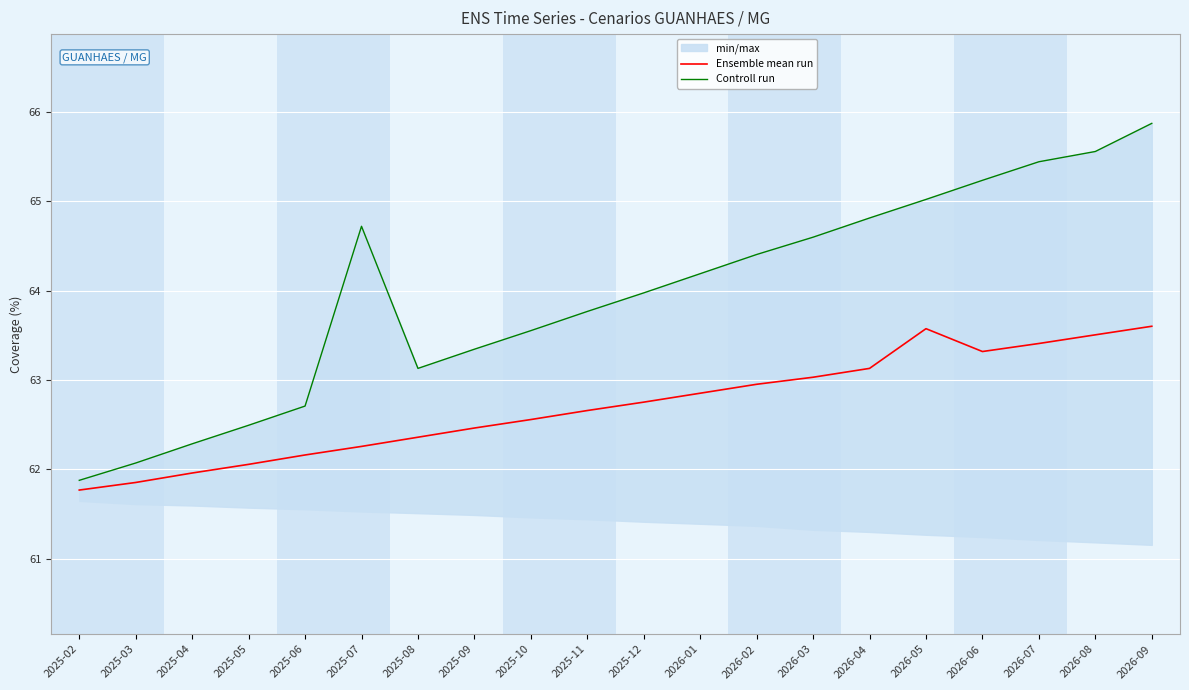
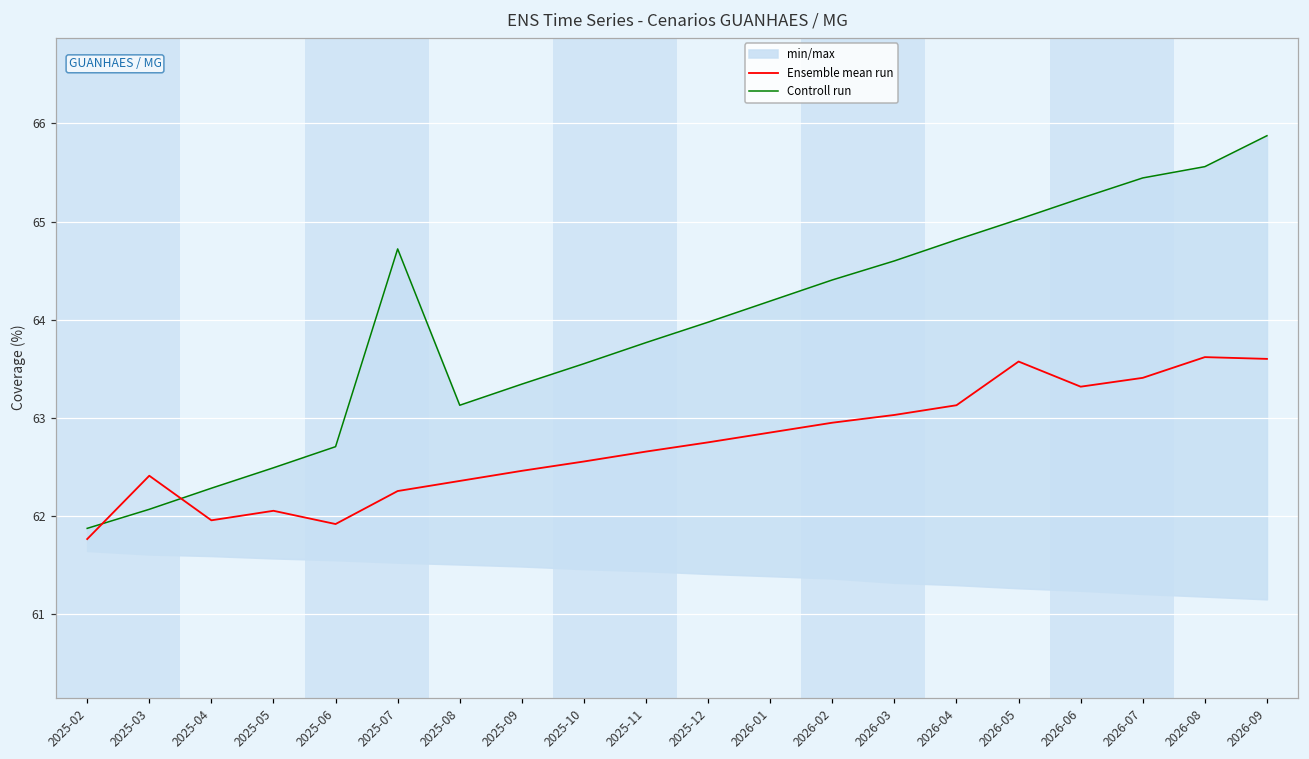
  {
    "Ensemble mean run": {
      "2025-02": 61.8,
-     "2025-03": 61.9,
+     "2025-03": 62.4,
      "2025-04": 62.0,
      "2025-05": 62.1,
-     "2025-06": 62.2,
+     "2025-06": 61.9,
      "2025-07": 62.3,
      "2025-08": 62.4,
      "2025-09": 62.5,
      "2025-10": 62.6,
      "2025-11": 62.7,
      "2025-12": 62.8,
      "2026-01": 62.9,
      "2026-02": 63.0,
      "2026-03": 63.0,
      "2026-04": 63.1,
      "2026-05": 63.6,
      "2026-06": 63.3,
      "2026-07": 63.4,
-     "2026-08": 63.5,
+     "2026-08": 63.6,
      "2026-09": 63.6
    },
    "min/max": {
      "2025-02": 61.9,
      "2025-03": 62.1,
      "2025-04": 62.3,
      "2025-05": 62.5,
      "2025-06": 62.7,
      "2025-07": 64.7,
      "2025-08": 63.1,
      "2025-09": 63.3,
      "2025-10": 63.6,
      "2025-11": 63.8,
      "2025-12": 64.0,
      "2026-01": 64.2,
      "2026-02": 64.4,
      "2026-03": 64.6,
      "2026-04": 64.8,
      "2026-05": 65.0,
      "2026-06": 65.2,
      "2026-07": 65.4,
      "2026-08": 65.6,
      "2026-09": 65.9
    }
  }
